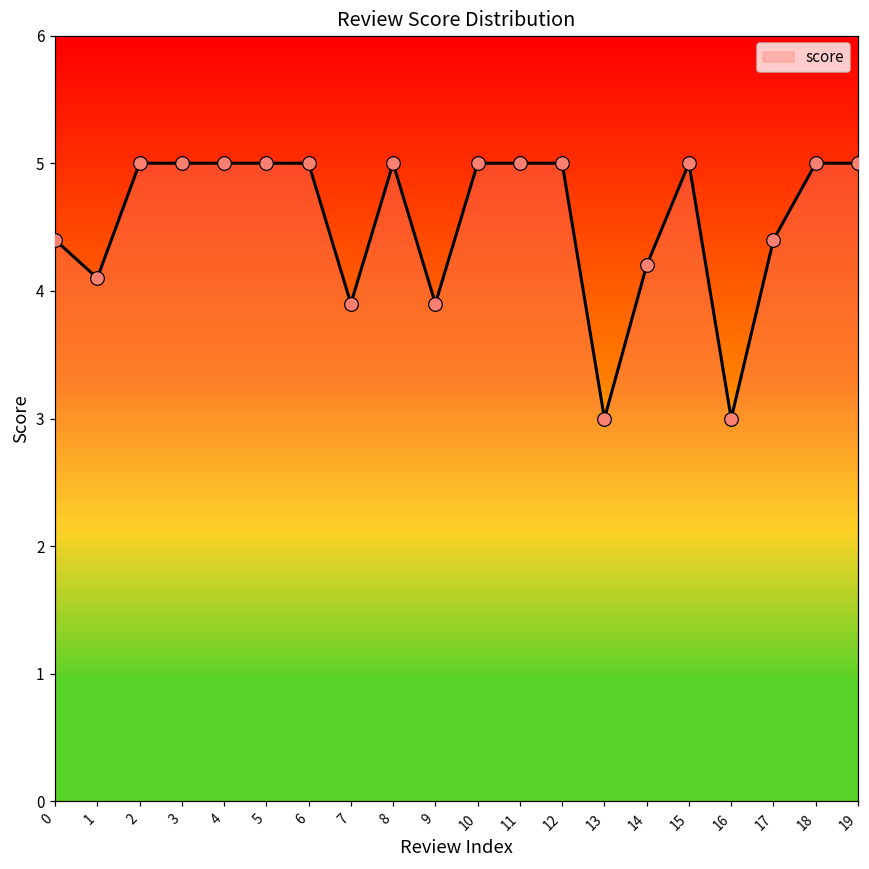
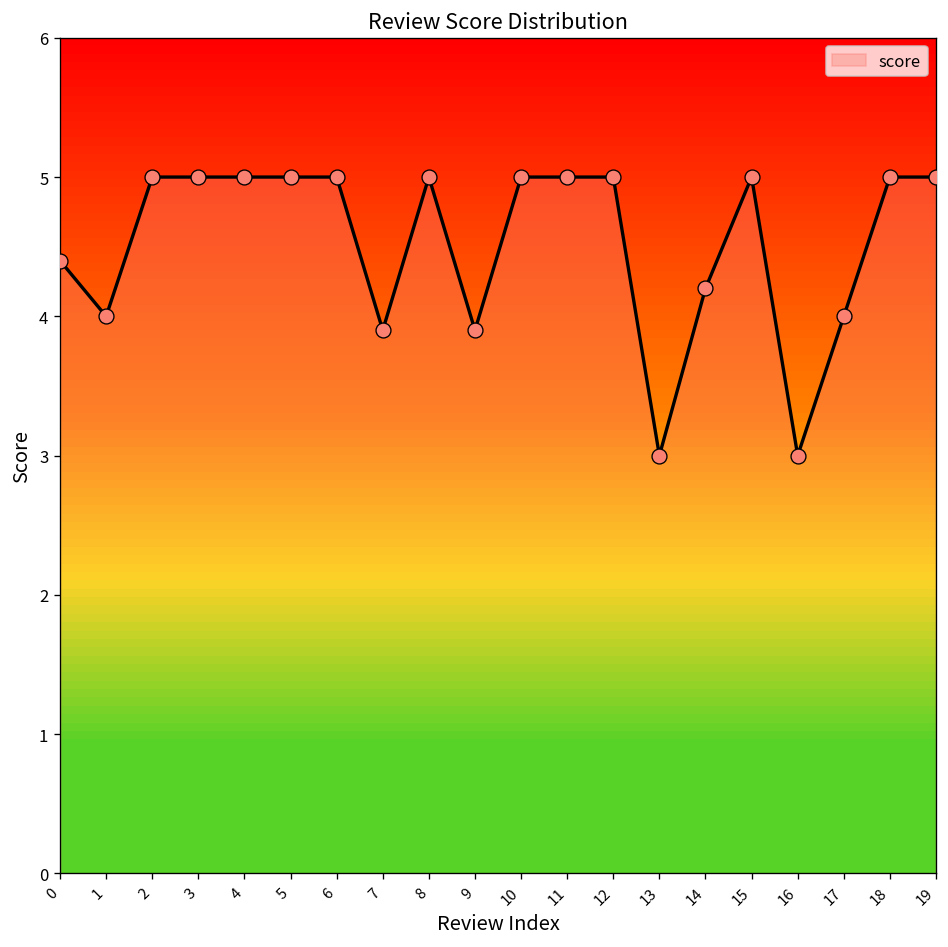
  {
    "0": 4.4,
-   "1": 4.1,
+   "1": 4.0,
    "2": 5.0,
    "3": 5.0,
    "4": 5.0,
    "5": 5.0,
    "6": 5.0,
    "7": 3.9,
    "8": 5.0,
    "9": 3.9,
    "10": 5.0,
    "11": 5.0,
    "12": 5.0,
    "13": 3.0,
    "14": 4.2,
    "15": 5.0,
    "16": 3.0,
-   "17": 4.4,
+   "17": 4.0,
    "18": 5.0,
    "19": 5.0
  }
